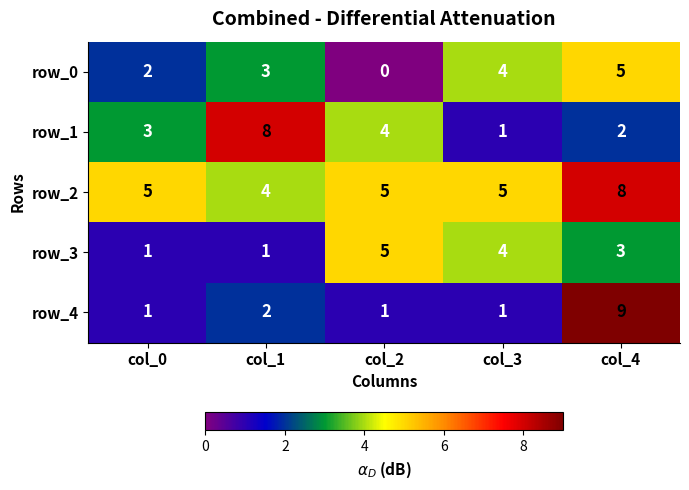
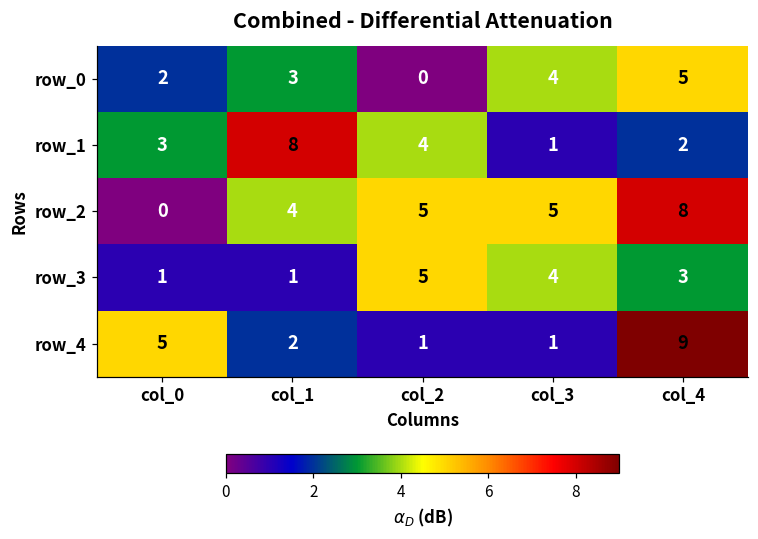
  {
    "row_0": {
      "col_0": 2,
      "col_1": 3,
      "col_2": 0,
      "col_3": 4,
      "col_4": 5
    },
    "row_1": {
      "col_0": 3,
      "col_1": 8,
      "col_2": 4,
      "col_3": 1,
      "col_4": 2
    },
    "row_2": {
-     "col_0": 5,
+     "col_0": 0,
      "col_1": 4,
      "col_2": 5,
      "col_3": 5,
      "col_4": 8
    },
    "row_3": {
      "col_0": 1,
      "col_1": 1,
      "col_2": 5,
      "col_3": 4,
      "col_4": 3
    },
    "row_4": {
-     "col_0": 1,
+     "col_0": 5,
      "col_1": 2,
      "col_2": 1,
      "col_3": 1,
      "col_4": 9
    }
  }
